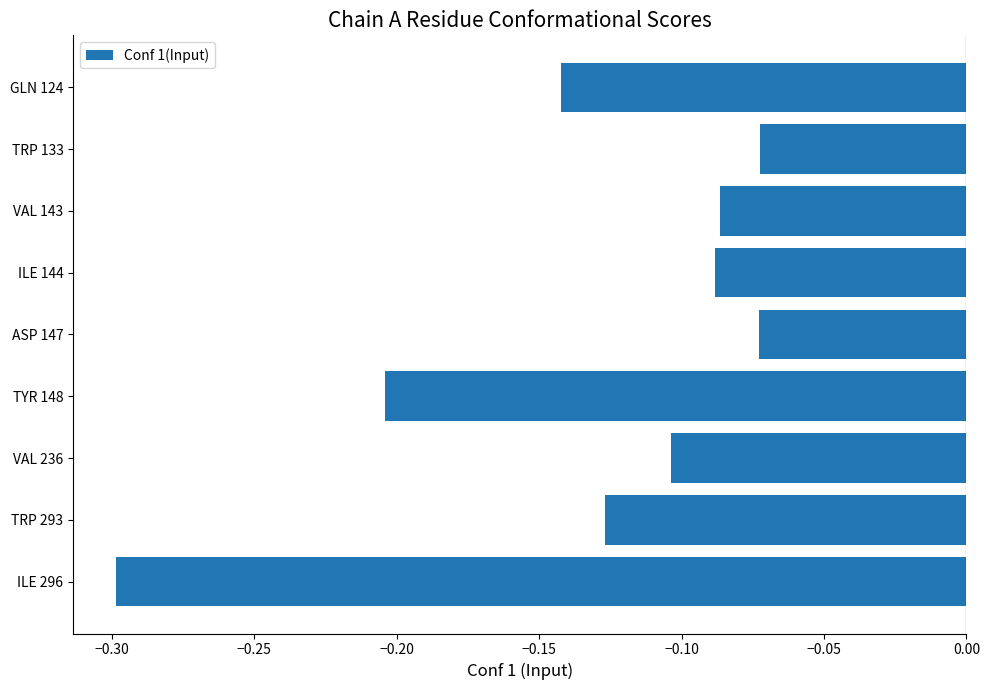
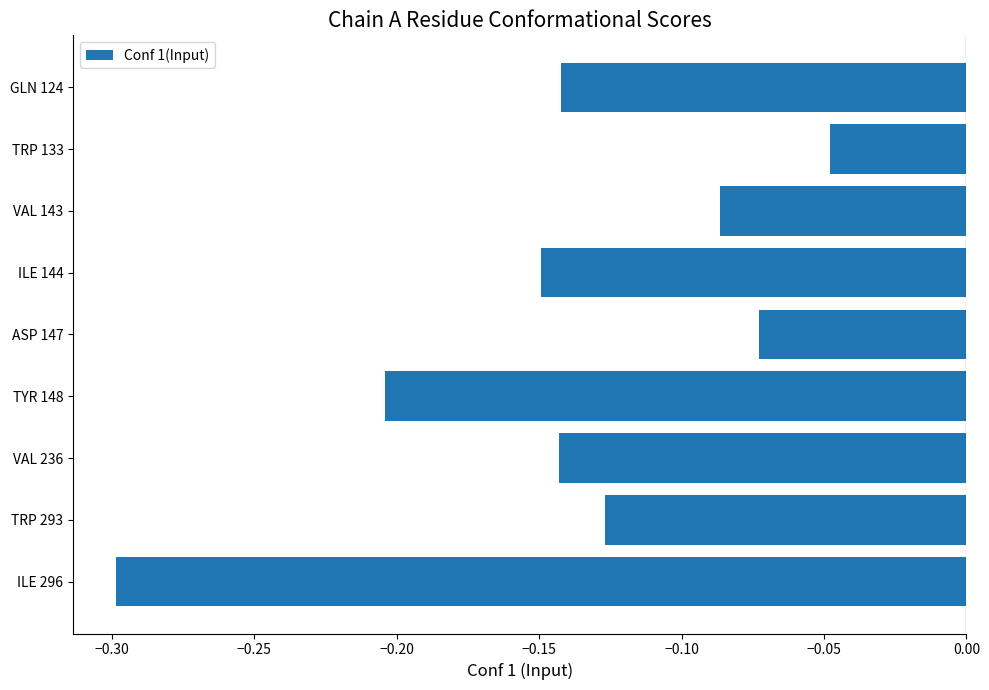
  {
    "GLN 124": -0.142,
-   "TRP 133": -0.072,
+   "TRP 133": -0.048,
    "VAL 143": -0.087,
-   "ILE 144": -0.088,
+   "ILE 144": -0.150,
    "ASP 147": -0.073,
    "TYR 148": -0.204,
-   "VAL 236": -0.104,
+   "VAL 236": -0.143,
    "TRP 293": -0.127,
    "ILE 296": -0.299
  }
